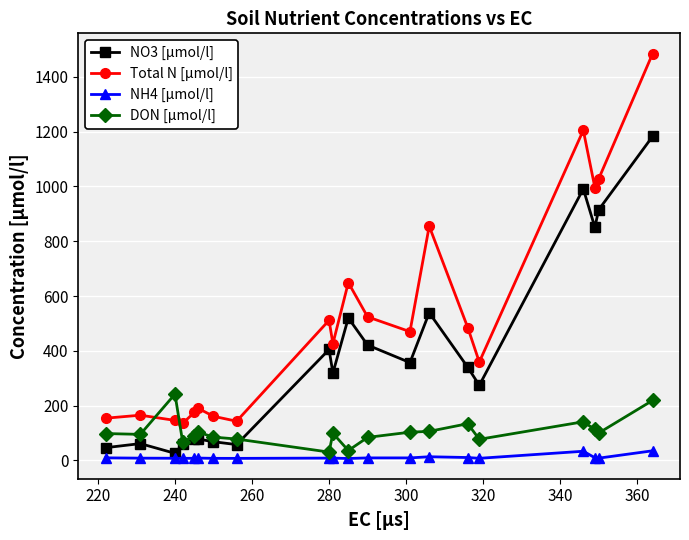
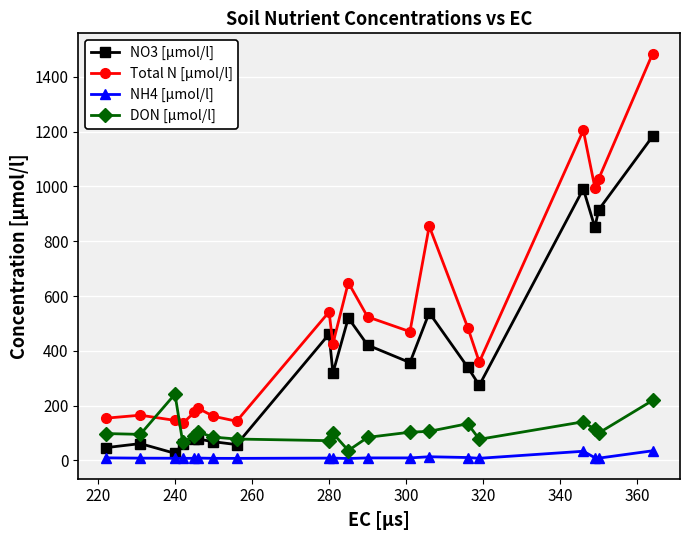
  {
    "NO3 [µmol/l]": {
      "240": 30,
-     "280": 400
+     "280": 460
    },
    "Total N [µmol/l]": {
      "240": 150,
-     "280": 510
+     "280": 540
    },
    "NH4 [µmol/l]": {
      "240": 10,
      "280": 10
    },
    "DON [µmol/l]": {
      "240": 240,
-     "280": 30
+     "280": 70
    }
  }
